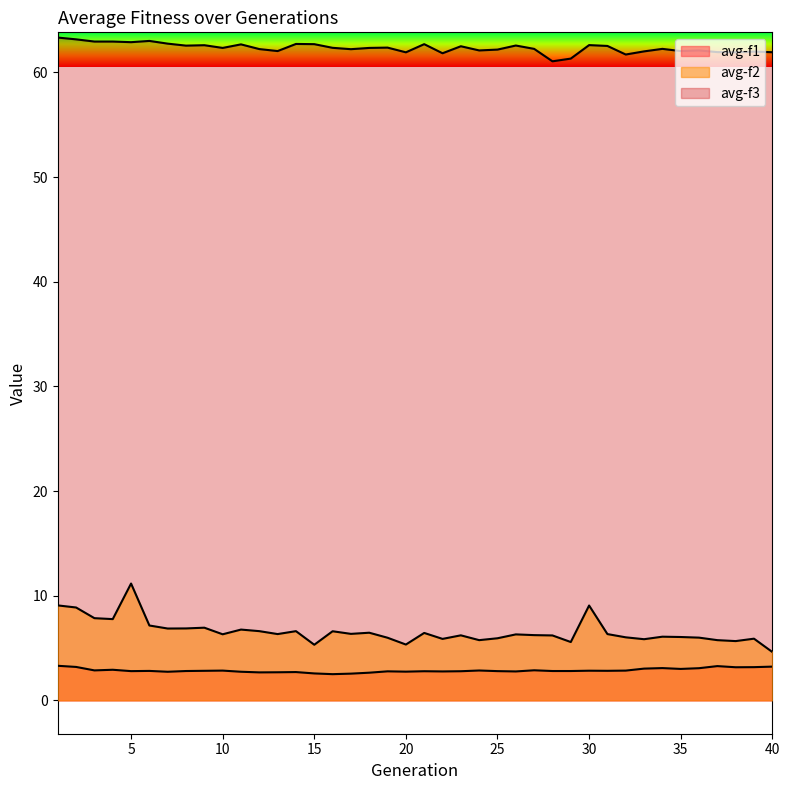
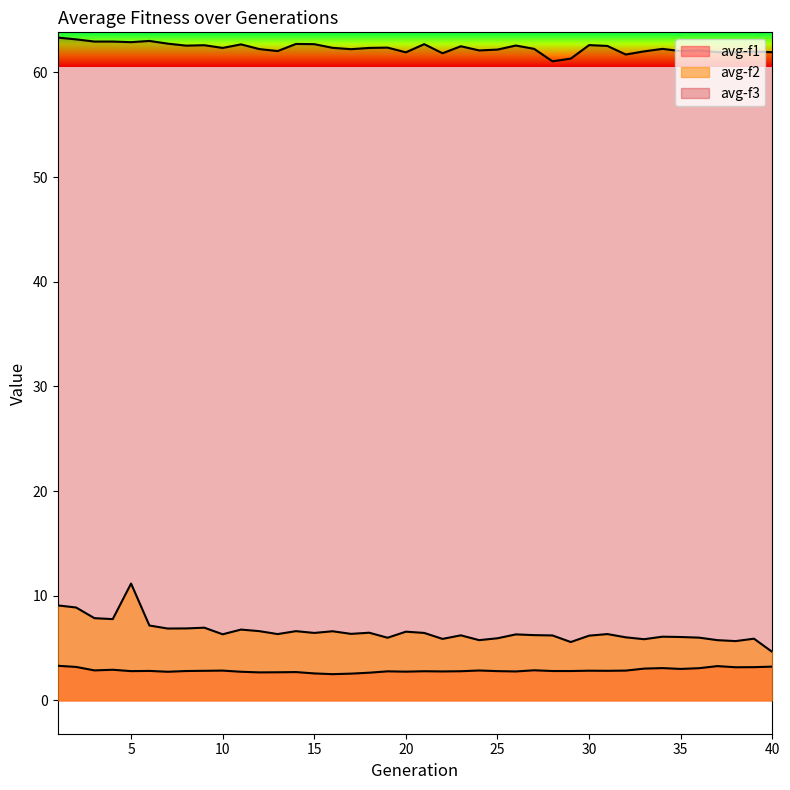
  {
    "avg-f2": {
      "5": 11.2,
      "10": 6.3,
-     "15": 5.3,
-     "20": 5.3,
+     "15": 6.4,
+     "20": 6.6,
      "25": 5.9,
-     "30": 9.1,
+     "30": 6.2,
      "35": 6.1,
      "40": 4.6
    }
  }
